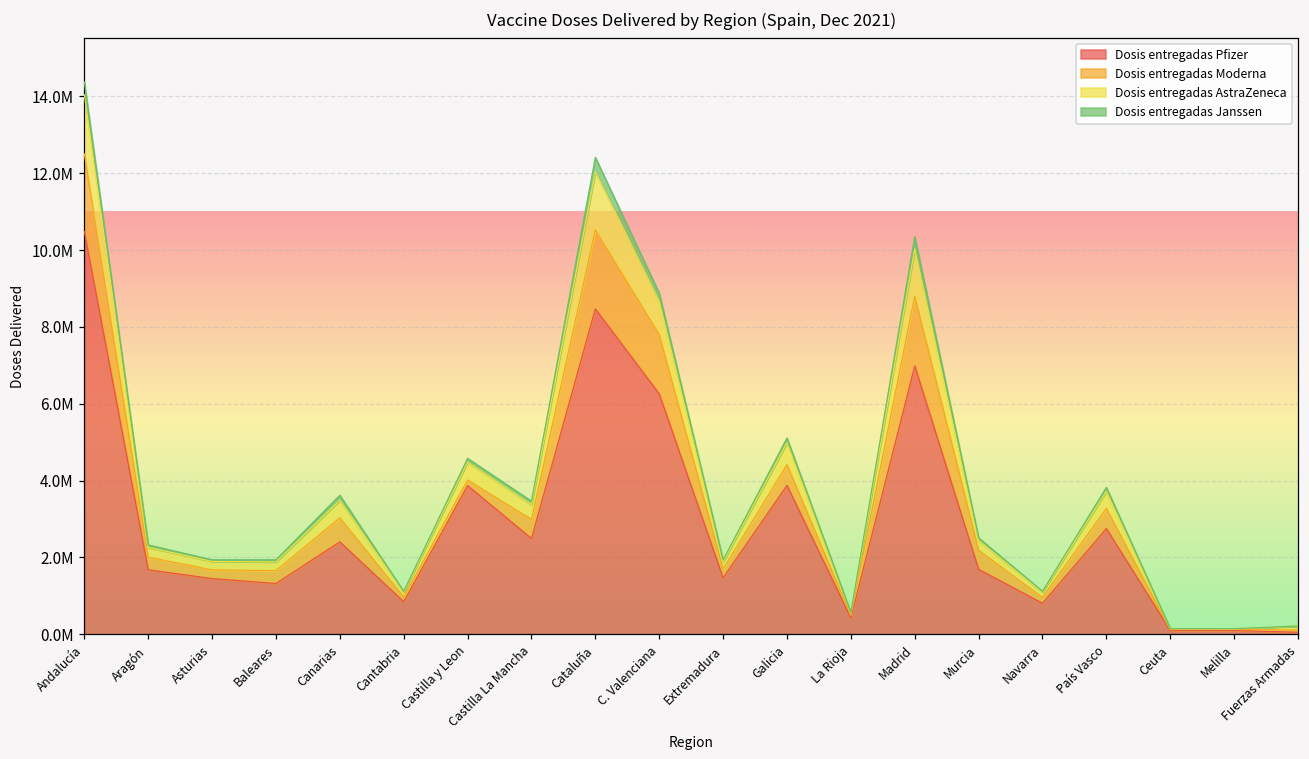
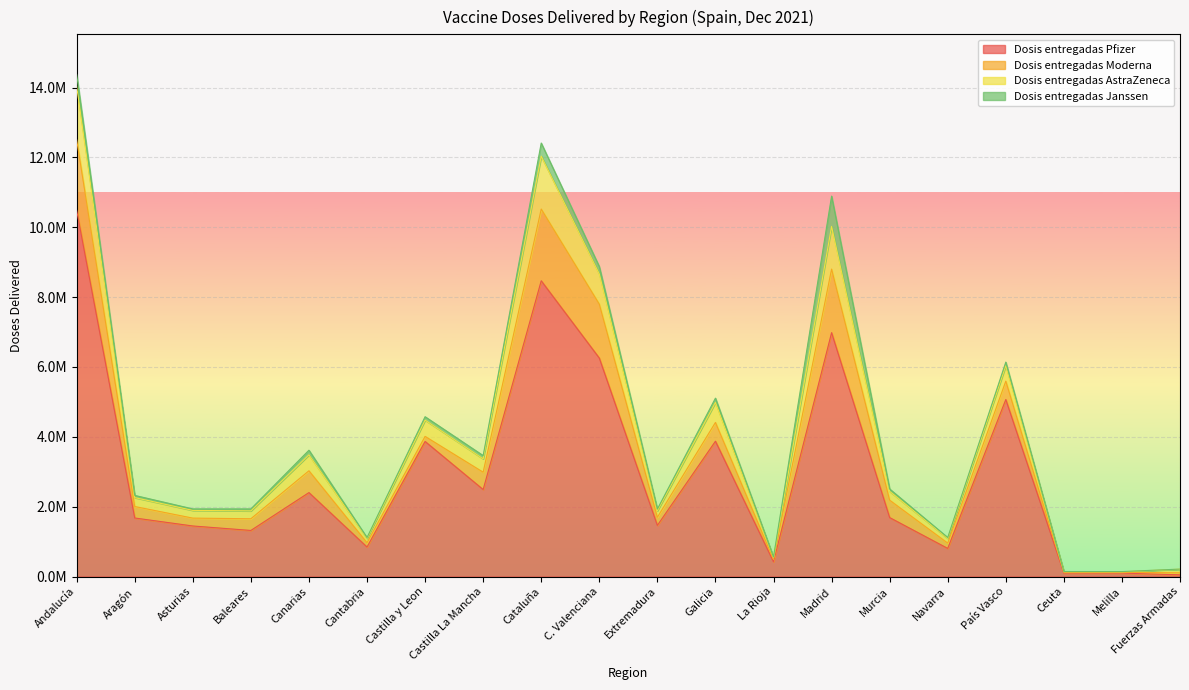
  {
    "Dosis entregadas Pfizer": {
      "Andalucía": 10500000,
      "Aragón": 1700000,
      "Asturias": 1400000,
      "Baleares": 1300000,
      "Canarias": 2400000,
      "Cantabria": 800000,
      "Castilla y Leon": 3900000,
      "Castilla La Mancha": 2500000,
      "Cataluña": 8500000,
      "C. Valenciana": 6300000,
      "Extremadura": 1500000,
      "Galicia": 3900000,
      "Madrid": 7000000,
      "Murcia": 1700000,
      "Navarra": 800000,
-     "País Vasco": 2700000
+     "País Vasco": 5100000
    },
    "Dosis entregadas Moderna": {
      "Andalucía": 2000000,
      "Aragón": 300000,
      "Asturias": 200000,
      "Baleares": 300000,
      "Canarias": 600000,
      "Cantabria": 100000,
      "Castilla y Leon": 100000,
      "Castilla La Mancha": 500000,
      "Cataluña": 2100000,
      "C. Valenciana": 1500000,
      "Extremadura": 200000,
      "Galicia": 500000,
      "Madrid": 1800000,
      "Murcia": 500000,
      "Navarra": 200000,
      "País Vasco": 500000
    },
    "Dosis entregadas AstraZeneca": {
      "Andalucía": 1500000,
      "Canarias": 500000,
      "Castilla y Leon": 500000,
      "Castilla La Mancha": 400000,
      "Cataluña": 1500000,
      "C. Valenciana": 900000,
      "Galicia": 600000,
      "Madrid": 1200000,
      "País Vasco": 400000
    },
    "Dosis entregadas Janssen": {
      "Andalucía": 300000,
      "Canarias": 100000,
      "Castilla y Leon": 100000,
      "Castilla La Mancha": 100000,
      "Cataluña": 400000,
      "C. Valenciana": 200000,
      "Galicia": 100000,
-     "Madrid": 300000,
+     "Madrid": 900000,
      "País Vasco": 100000
    }
  }
